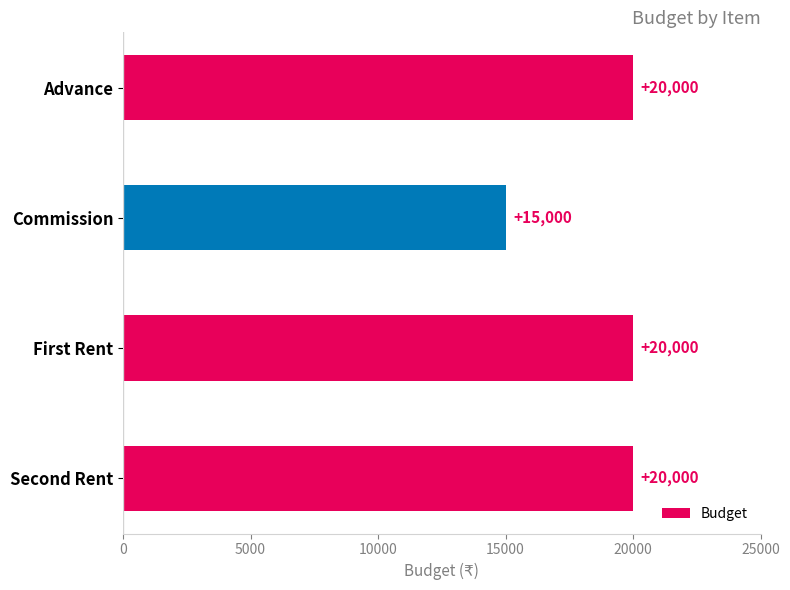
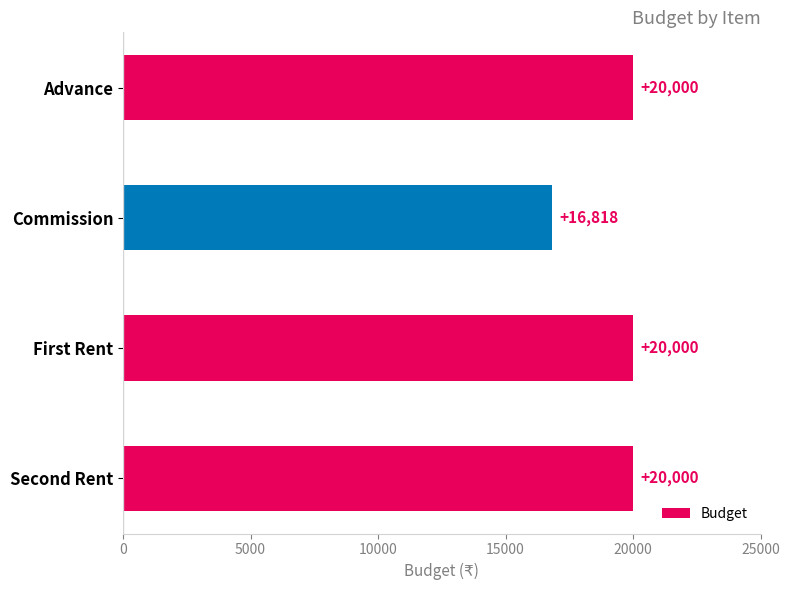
  {
    "Advance": "+20,000",
-   "Commission": "+15,000",
+   "Commission": "+16,818",
    "First Rent": "+20,000",
    "Second Rent": "+20,000"
  }
